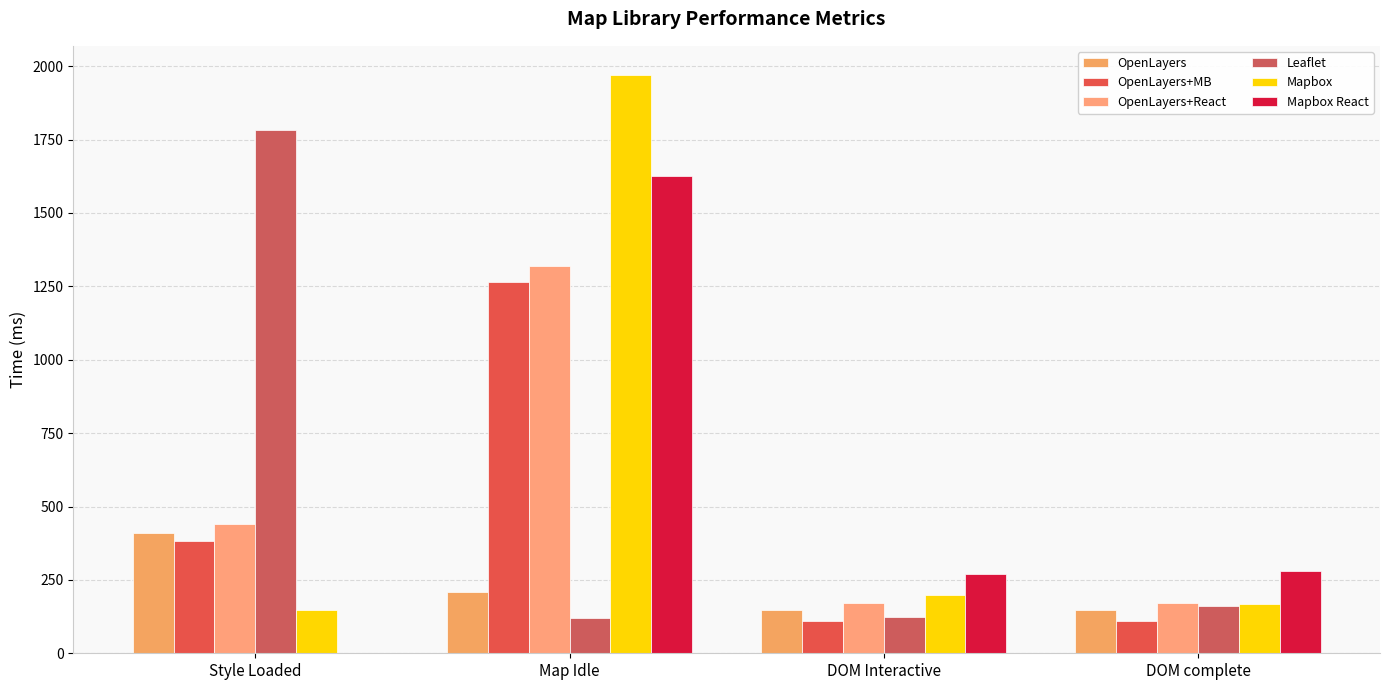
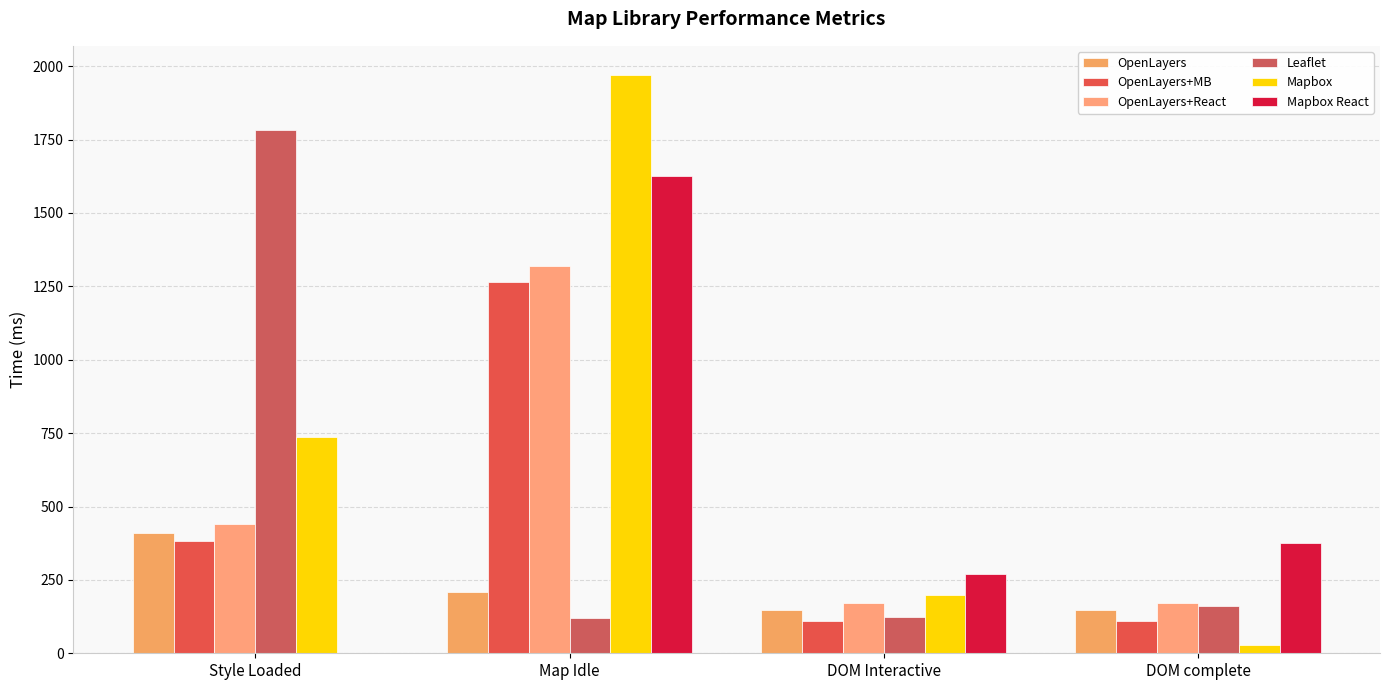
  {
    "Mapbox": {
-     "Style Loaded": 150,
+     "Style Loaded": 740,
      "Map Idle": 1970,
      "DOM Interactive": 200,
-     "DOM complete": 170
+     "DOM complete": 30
    },
    "Mapbox React": {
      "Style Loaded": 0,
      "Map Idle": 1630,
      "DOM Interactive": 270,
-     "DOM complete": 280
+     "DOM complete": 370
    }
  }
